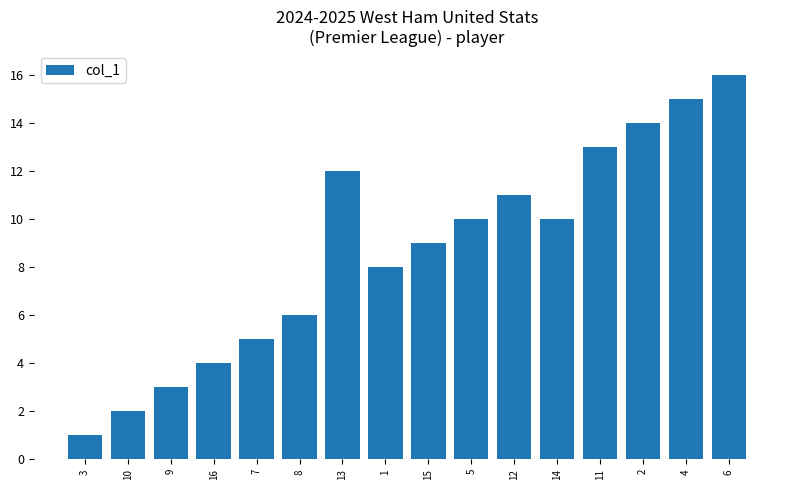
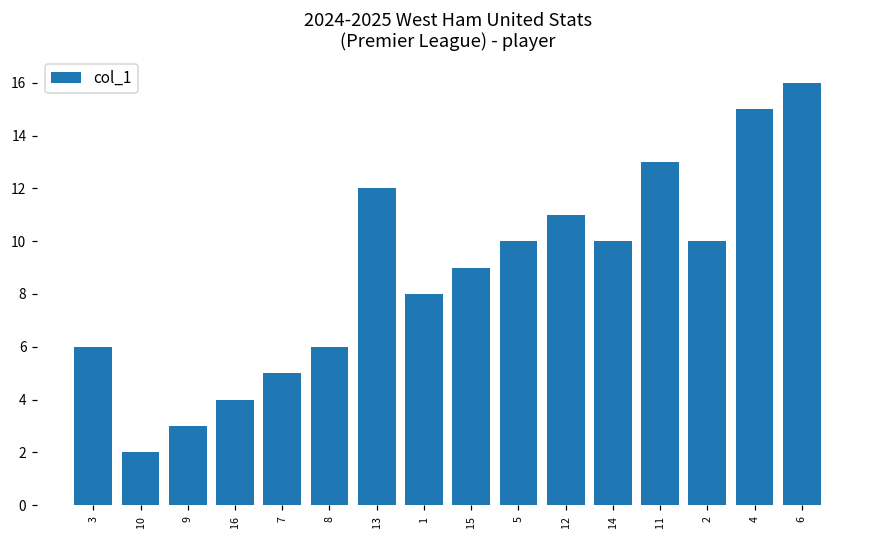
  {
-   "3": 1,
+   "3": 6,
    "10": 2,
    "9": 3,
    "16": 4,
    "7": 5,
    "8": 6,
    "13": 12,
    "1": 8,
    "15": 9,
    "5": 10,
    "12": 11,
    "14": 10,
    "11": 13,
-   "2": 14,
+   "2": 10,
    "4": 15,
    "6": 16
  }
